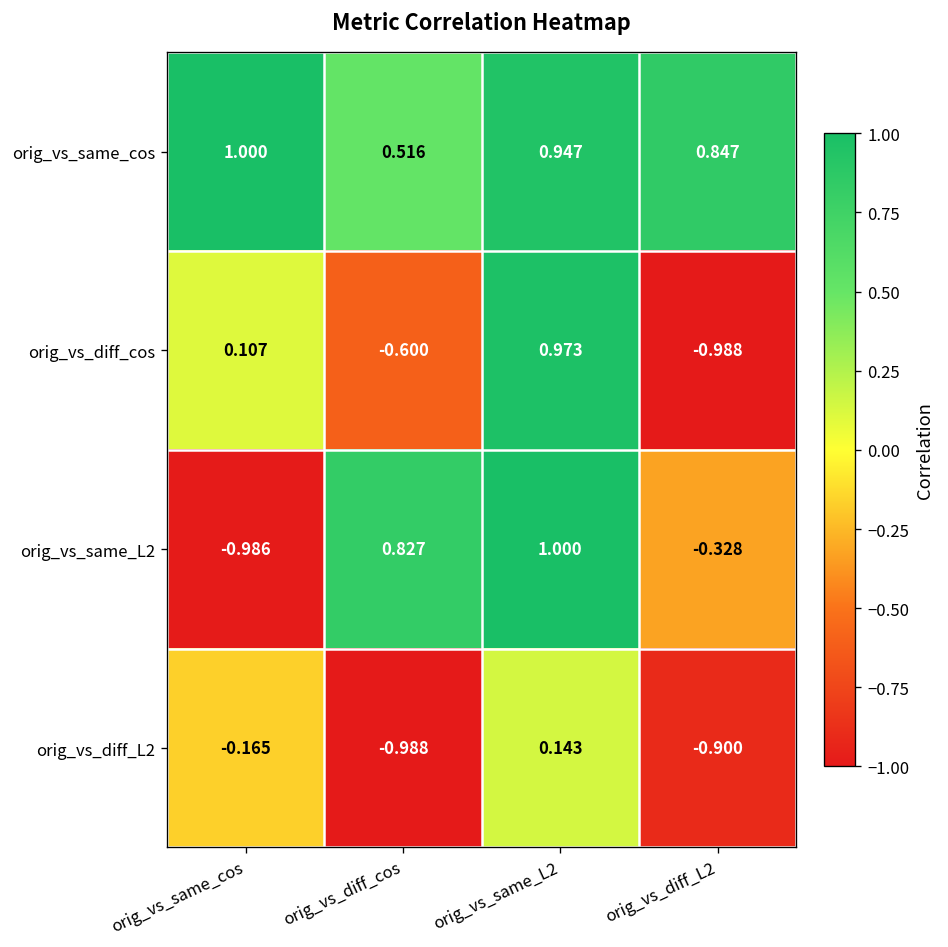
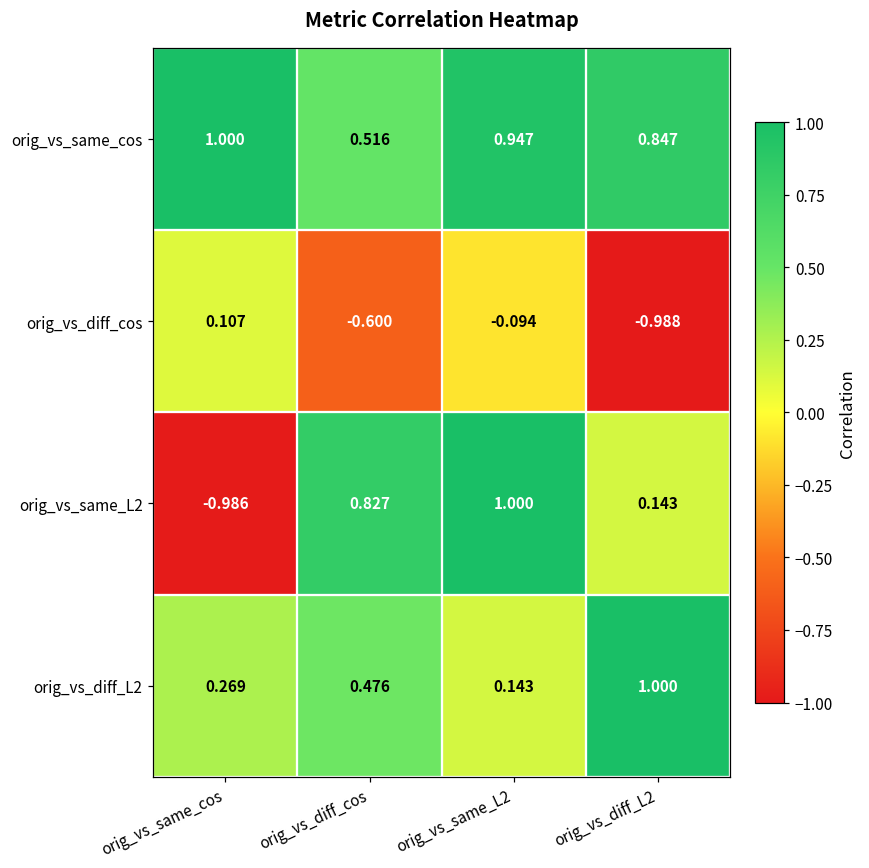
  {
    "orig_vs_same_cos": {
      "orig_vs_same_cos": 1.000,
      "orig_vs_diff_cos": 0.516,
      "orig_vs_same_L2": 0.947,
      "orig_vs_diff_L2": 0.847
    },
    "orig_vs_diff_cos": {
      "orig_vs_same_cos": 0.107,
      "orig_vs_diff_cos": -0.600,
-     "orig_vs_same_L2": 0.973,
+     "orig_vs_same_L2": -0.094,
      "orig_vs_diff_L2": -0.988
    },
    "orig_vs_same_L2": {
      "orig_vs_same_cos": -0.986,
      "orig_vs_diff_cos": 0.827,
      "orig_vs_same_L2": 1.000,
-     "orig_vs_diff_L2": -0.328
+     "orig_vs_diff_L2": 0.143
    },
    "orig_vs_diff_L2": {
-     "orig_vs_same_cos": -0.165,
-     "orig_vs_diff_cos": -0.988,
+     "orig_vs_same_cos": 0.269,
+     "orig_vs_diff_cos": 0.476,
      "orig_vs_same_L2": 0.143,
-     "orig_vs_diff_L2": -0.900
+     "orig_vs_diff_L2": 1.000
    }
  }
